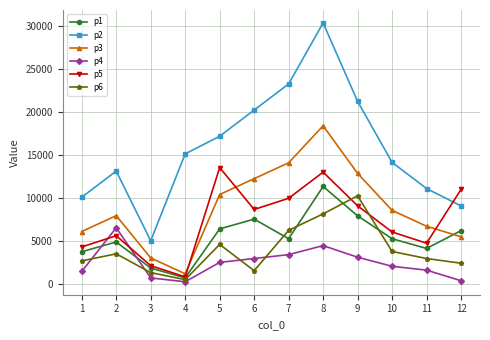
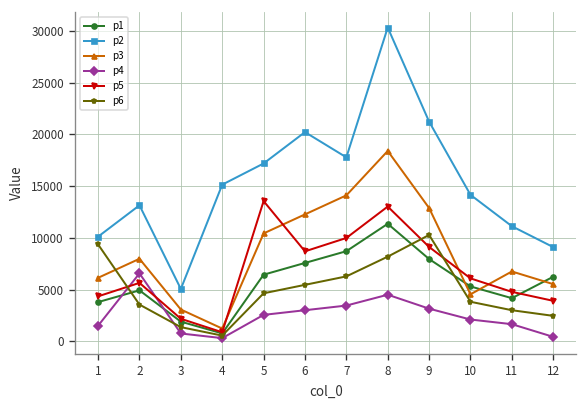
  {
    "p1": {
      "1": 4000,
      "2": 5000,
      "5": 6000,
      "6": 8000,
-     "7": 5000,
+     "7": 9000,
      "8": 11000,
      "9": 8000,
      "10": 5000,
      "11": 4000,
      "12": 6000
    },
    "p2": {
      "1": 10000,
      "2": 13000,
      "3": 5000,
      "4": 15000,
      "5": 17000,
      "6": 20000,
-     "7": 23000,
+     "7": 18000,
      "8": 30000,
      "9": 21000,
      "10": 14000,
      "11": 11000,
      "12": 9000
    },
    "p3": {
      "1": 6000,
      "2": 8000,
      "3": 3000,
      "4": 1000,
      "5": 10000,
      "6": 12000,
      "7": 14000,
      "8": 18000,
      "9": 13000,
-     "10": 9000,
+     "10": 5000,
      "11": 7000,
      "12": 6000
    },
    "p4": {
      "1": 2000,
      "2": 7000,
      "3": 1000,
      "5": 3000,
      "6": 3000,
      "7": 3000,
      "8": 5000,
      "9": 3000,
      "10": 2000,
      "11": 2000,
      "12": 0
    },
    "p5": {
      "1": 4000,
      "2": 6000,
      "5": 14000,
      "6": 9000,
      "7": 10000,
      "8": 13000,
      "9": 9000,
      "10": 6000,
      "11": 5000,
-     "12": 11000
+     "12": 4000
    },
    "p6": {
-     "1": 3000,
+     "1": 9000,
      "2": 4000,
      "3": 1000,
      "5": 5000,
-     "6": 2000,
+     "6": 5000,
      "7": 6000,
      "8": 8000,
      "9": 10000,
      "10": 4000,
      "11": 3000,
      "12": 2000
    }
  }
